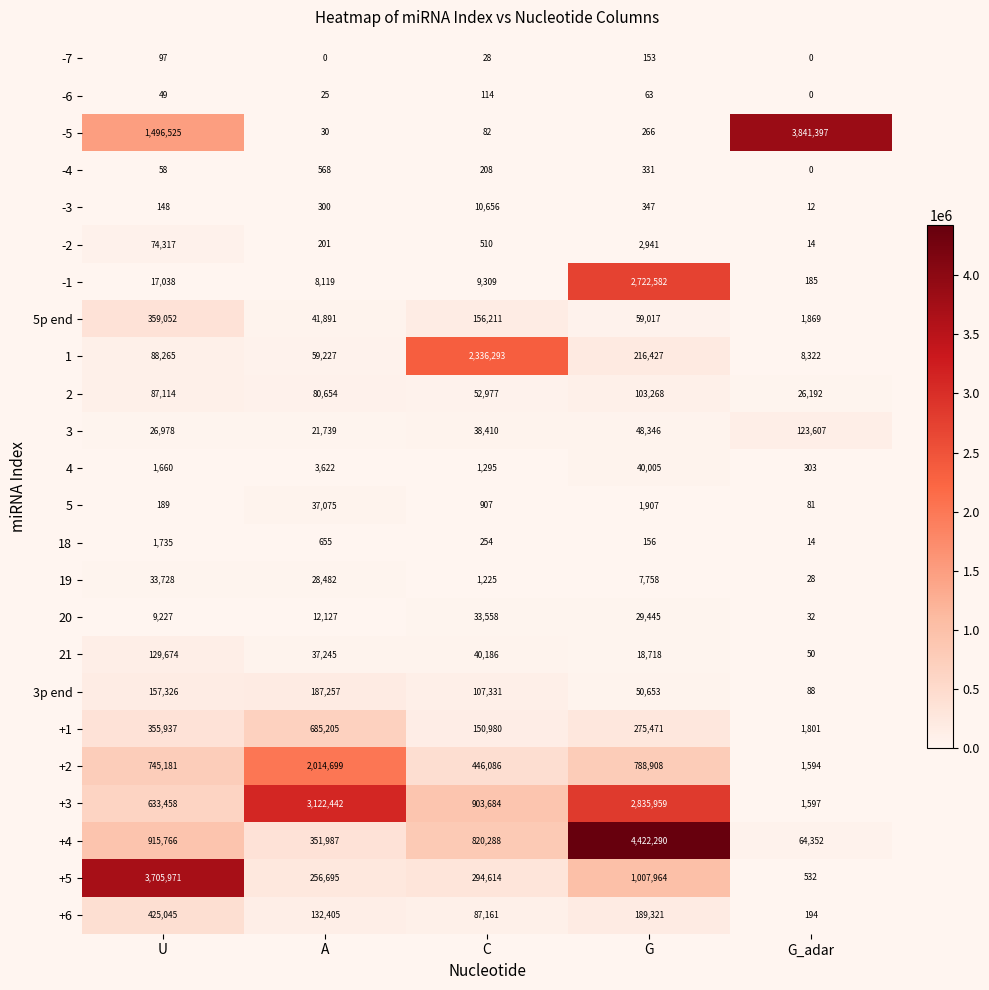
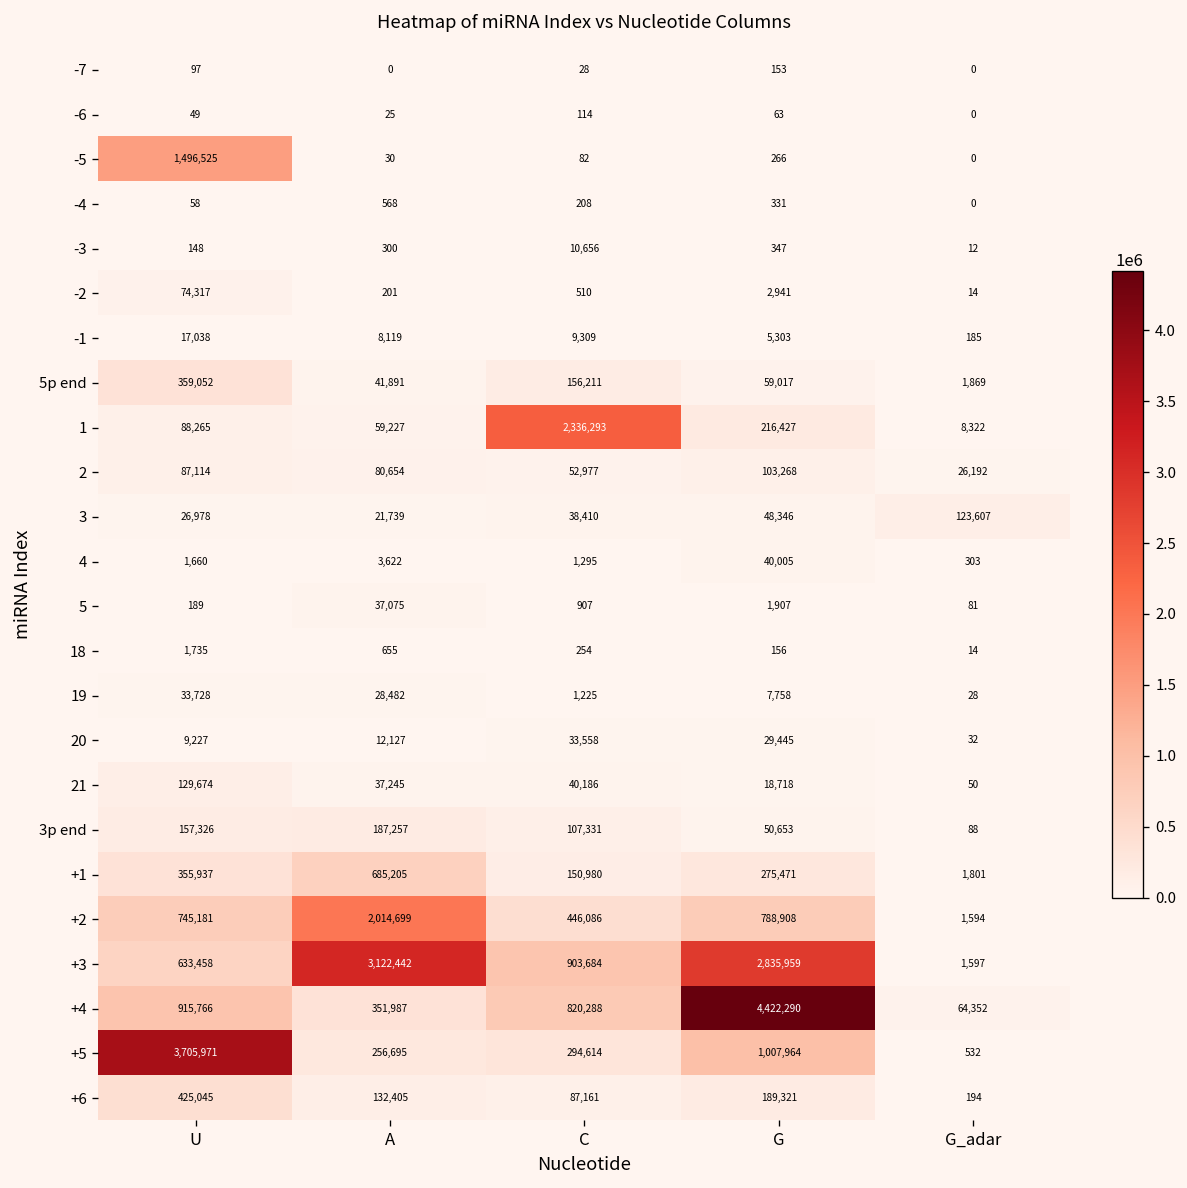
  {
    "-7": {
      "U": "97",
      "A": "0",
      "C": "28",
      "G": "153",
      "G_adar": "0"
    },
    "-6": {
      "U": "49",
      "A": "25",
      "C": "114",
      "G": "63",
      "G_adar": "0"
    },
    "-5": {
      "U": "1,496,525",
      "A": "30",
      "C": "82",
      "G": "266",
-     "G_adar": "3,841,397"
+     "G_adar": "0"
    },
    "-4": {
      "U": "58",
      "A": "568",
      "C": "208",
      "G": "331",
      "G_adar": "0"
    },
    "-3": {
      "U": "148",
      "A": "300",
      "C": "10,656",
      "G": "347",
      "G_adar": "12"
    },
    "-2": {
      "U": "74,317",
      "A": "201",
      "C": "510",
      "G": "2,941",
      "G_adar": "14"
    },
    "-1": {
      "U": "17,038",
      "A": "8,119",
      "C": "9,309",
-     "G": "2,722,582",
+     "G": "5,303",
      "G_adar": "185"
    },
    "5p end": {
      "U": "359,052",
      "A": "41,891",
      "C": "156,211",
      "G": "59,017",
      "G_adar": "1,869"
    },
    "1": {
      "U": "88,265",
      "A": "59,227",
      "C": "2,336,293",
      "G": "216,427",
      "G_adar": "8,322"
    },
    "2": {
      "U": "87,114",
      "A": "80,654",
      "C": "52,977",
      "G": "103,268",
      "G_adar": "26,192"
    },
    "3": {
      "U": "26,978",
      "A": "21,739",
      "C": "38,410",
      "G": "48,346",
      "G_adar": "123,607"
    },
    "4": {
      "U": "1,660",
      "A": "3,622",
      "C": "1,295",
      "G": "40,005",
      "G_adar": "303"
    },
    "5": {
      "U": "189",
      "A": "37,075",
      "C": "907",
      "G": "1,907",
      "G_adar": "81"
    },
    "18": {
      "U": "1,735",
      "A": "655",
      "C": "254",
      "G": "156",
      "G_adar": "14"
    },
    "19": {
      "U": "33,728",
      "A": "28,482",
      "C": "1,225",
      "G": "7,758",
      "G_adar": "28"
    },
    "20": {
      "U": "9,227",
      "A": "12,127",
      "C": "33,558",
      "G": "29,445",
      "G_adar": "32"
    },
    "21": {
      "U": "129,674",
      "A": "37,245",
      "C": "40,186",
      "G": "18,718",
      "G_adar": "50"
    },
    "3p end": {
      "U": "157,326",
      "A": "187,257",
      "C": "107,331",
      "G": "50,653",
      "G_adar": "88"
    },
    "+1": {
      "U": "355,937",
      "A": "685,205",
      "C": "150,980",
      "G": "275,471",
      "G_adar": "1,801"
    },
    "+2": {
      "U": "745,181",
      "A": "2,014,699",
      "C": "446,086",
      "G": "788,908",
      "G_adar": "1,594"
    },
    "+3": {
      "U": "633,458",
      "A": "3,122,442",
      "C": "903,684",
      "G": "2,835,959",
      "G_adar": "1,597"
    },
    "+4": {
      "U": "915,766",
      "A": "351,987",
      "C": "820,288",
      "G": "4,422,290",
      "G_adar": "64,352"
    },
    "+5": {
      "U": "3,705,971",
      "A": "256,695",
      "C": "294,614",
      "G": "1,007,964",
      "G_adar": "532"
    },
    "+6": {
      "U": "425,045",
      "A": "132,405",
      "C": "87,161",
      "G": "189,321",
      "G_adar": "194"
    }
  }
